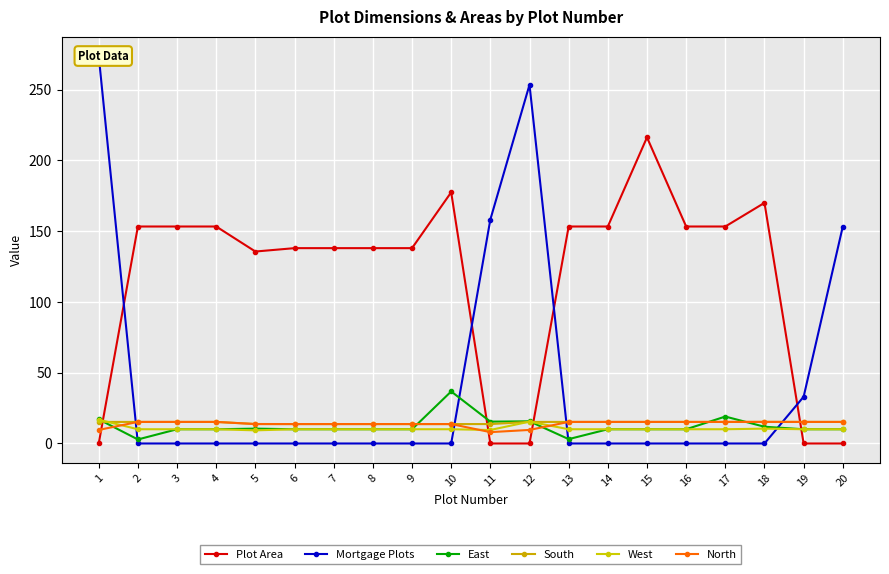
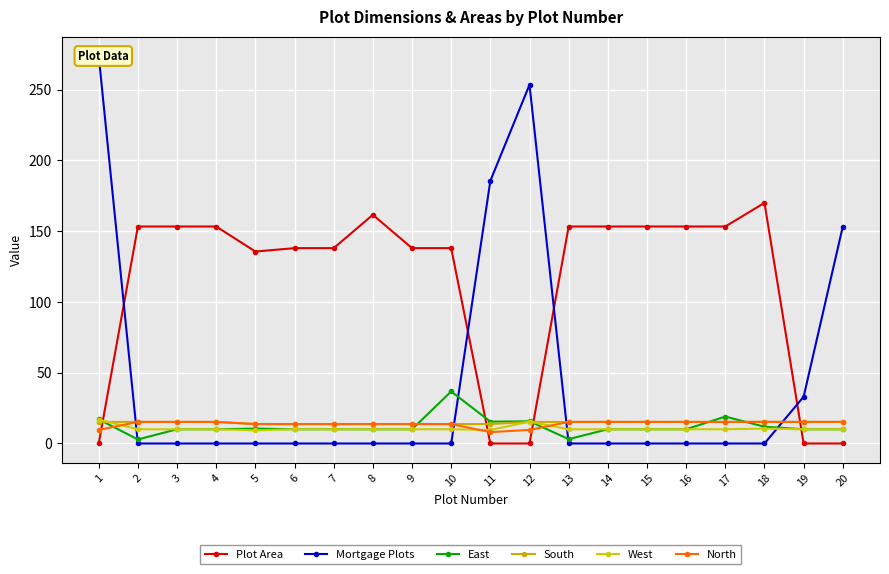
  {
    "Plot Area": {
      "1": 0,
      "2": 153,
      "3": 153,
      "4": 153,
      "5": 136,
      "6": 138,
      "7": 138,
-     "8": 138,
+     "8": 162,
      "9": 138,
-     "10": 177,
+     "10": 138,
      "11": 0,
      "12": 0,
      "13": 153,
      "14": 153,
-     "15": 216,
+     "15": 153,
      "16": 153,
      "17": 153,
      "18": 170,
      "19": 0,
      "20": 0
    },
    "Mortgage Plots": {
      "2": 0,
      "3": 0,
      "4": 0,
      "5": 0,
      "6": 0,
      "7": 0,
      "8": 0,
      "9": 0,
      "10": 0,
-     "11": 158,
+     "11": 186,
      "12": 253,
      "13": 0,
      "14": 0,
      "15": 0,
      "16": 0,
      "17": 0,
      "18": 0,
      "19": 33,
      "20": 153
    },
    "East": {
      "2": 3,
      "10": 37,
      "13": 3,
      "17": 19
    },
    "North": {
      "1": 10,
      "12": 10
    }
  }
